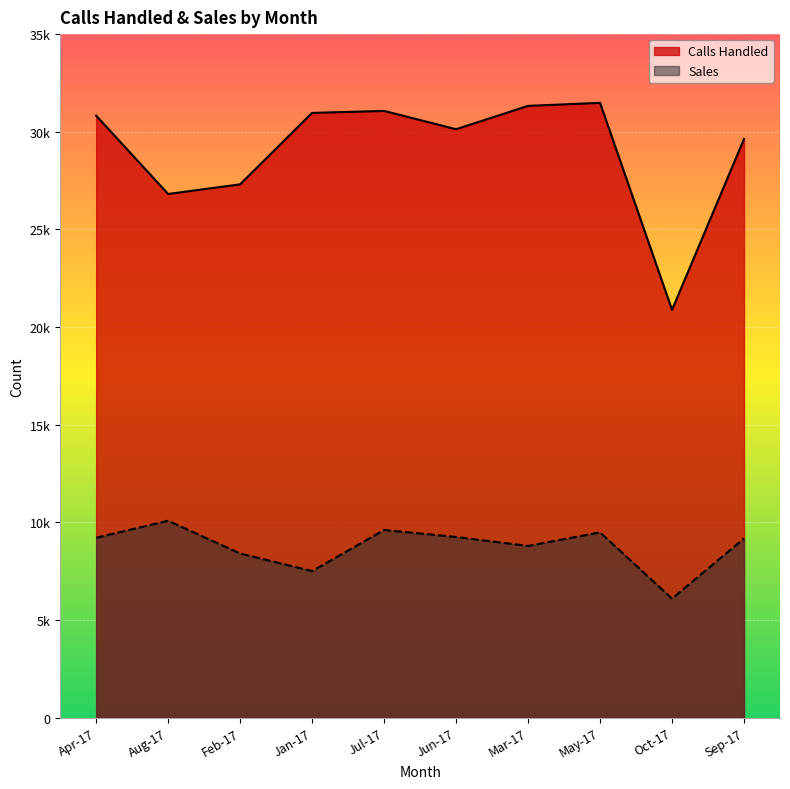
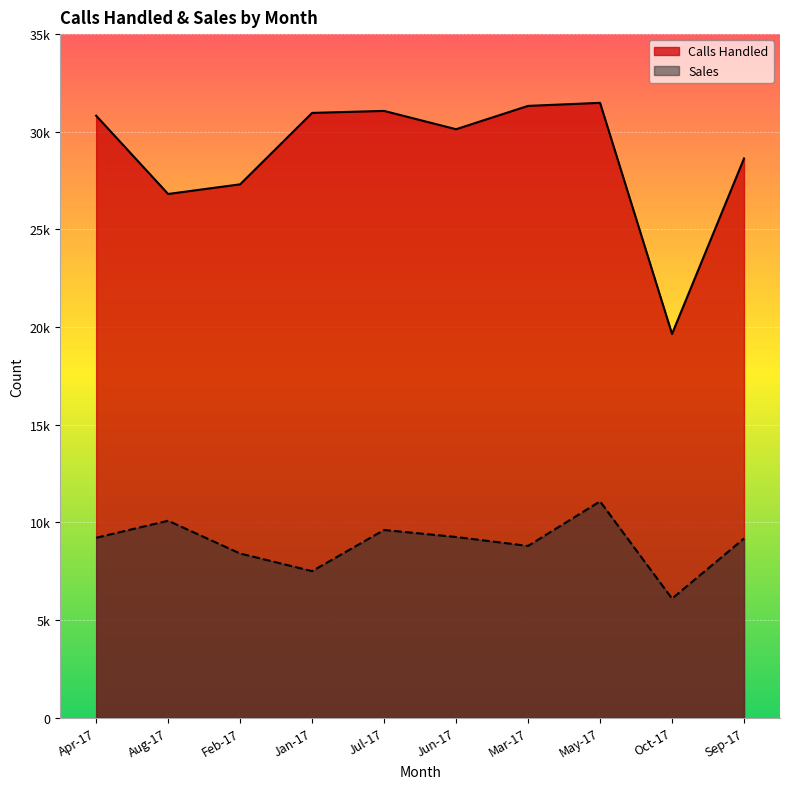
  {
    "Calls Handled": {
      "Apr-17": 30800,
      "Aug-17": 26800,
      "Feb-17": 27300,
      "Jan-17": 31000,
      "Jul-17": 31100,
      "Jun-17": 30100,
      "Mar-17": 31300,
      "May-17": 31500,
-     "Oct-17": 20900,
-     "Sep-17": 29600
+     "Oct-17": 19600,
+     "Sep-17": 28600
    },
    "Sales": {
      "Apr-17": 9200,
      "Aug-17": 10100,
      "Feb-17": 8400,
      "Jan-17": 7500,
      "Jul-17": 9600,
      "Jun-17": 9200,
      "Mar-17": 8800,
-     "May-17": 9500,
+     "May-17": 11100,
      "Oct-17": 6100,
      "Sep-17": 9200
    }
  }
